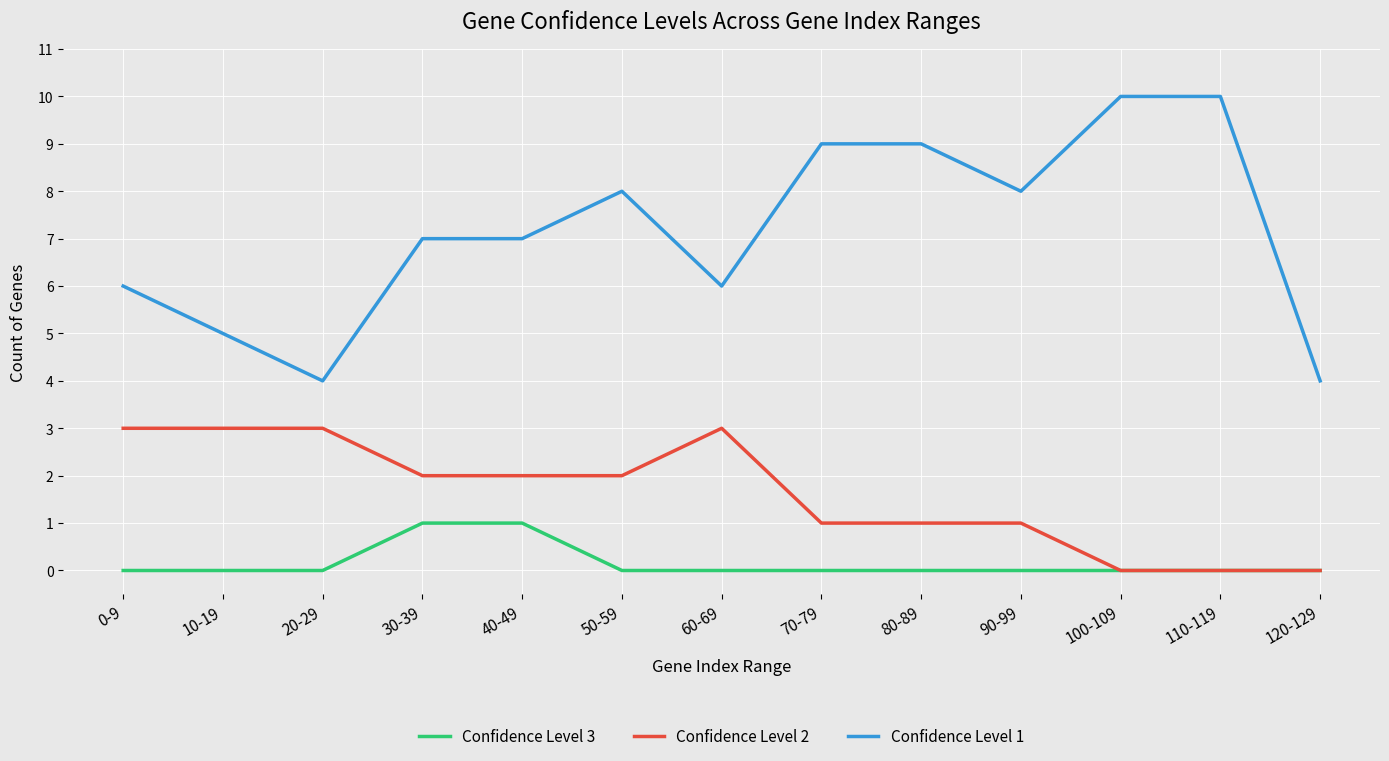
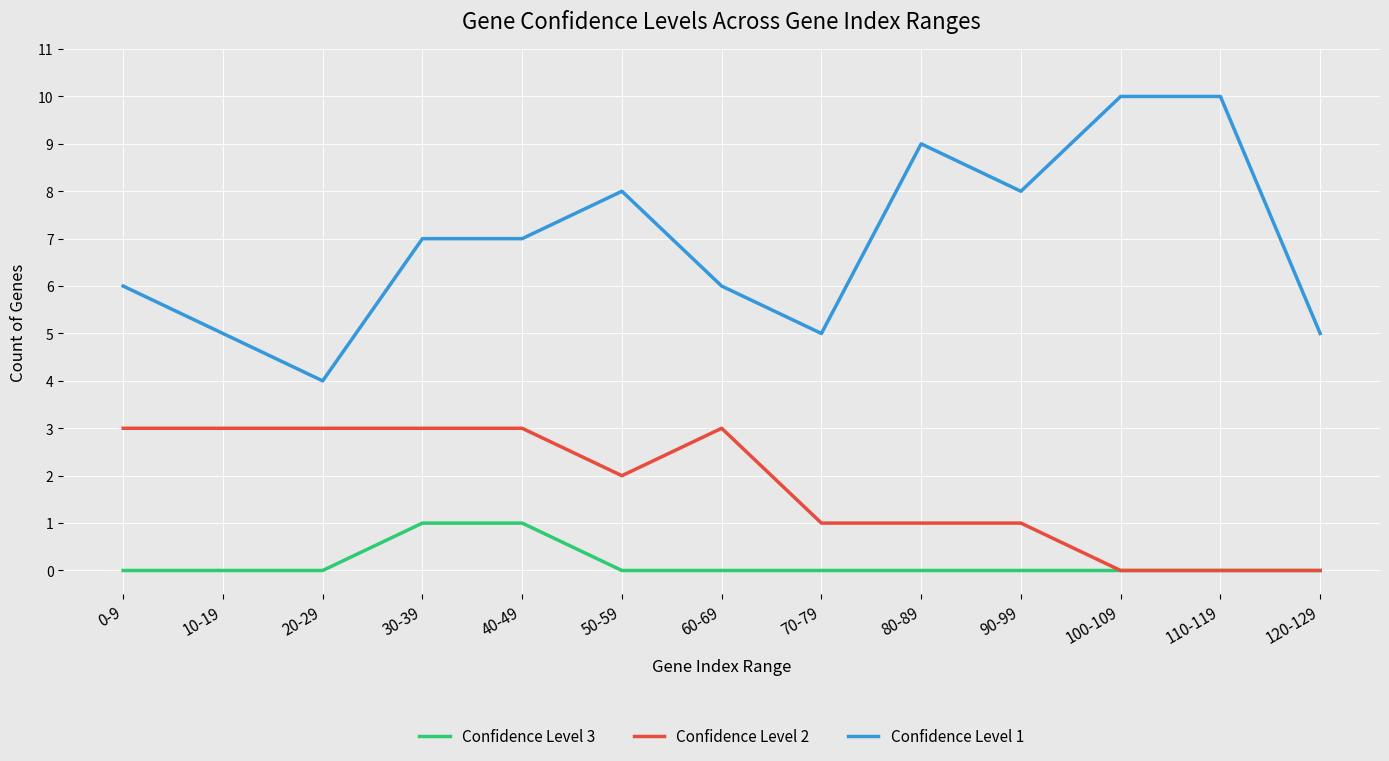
  {
    "Confidence Level 3": {
      "0-9": 0,
      "10-19": 0,
      "20-29": 0,
      "30-39": 1,
      "40-49": 1,
      "50-59": 0,
      "60-69": 0,
      "70-79": 0,
      "80-89": 0,
      "90-99": 0
    },
    "Confidence Level 2": {
      "0-9": 3,
      "10-19": 3,
      "20-29": 3,
-     "30-39": 2,
-     "40-49": 2,
+     "30-39": 3,
+     "40-49": 3,
      "50-59": 2,
      "60-69": 3,
      "70-79": 1,
      "80-89": 1,
      "90-99": 1
    },
    "Confidence Level 1": {
      "0-9": 6,
      "10-19": 5,
      "20-29": 4,
      "30-39": 7,
      "40-49": 7,
      "50-59": 8,
      "60-69": 6,
-     "70-79": 9,
+     "70-79": 5,
      "80-89": 9,
      "90-99": 8,
      "100-109": 10,
      "110-119": 10,
-     "120-129": 4
+     "120-129": 5
    }
  }
